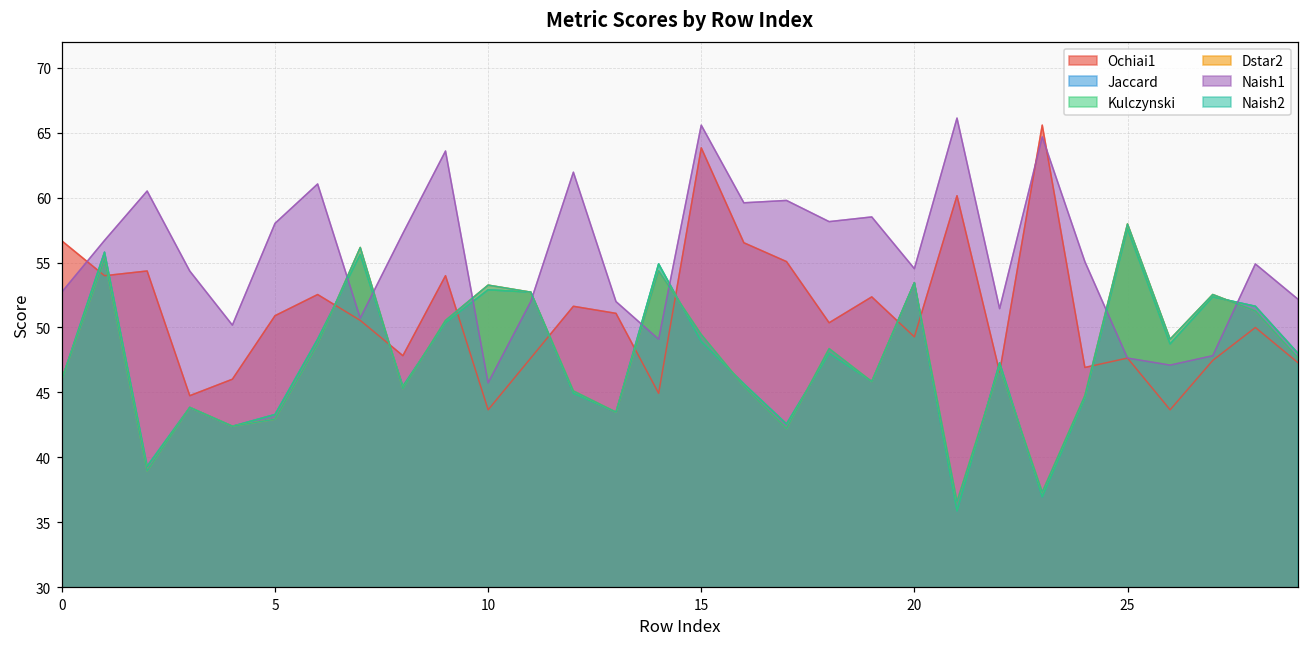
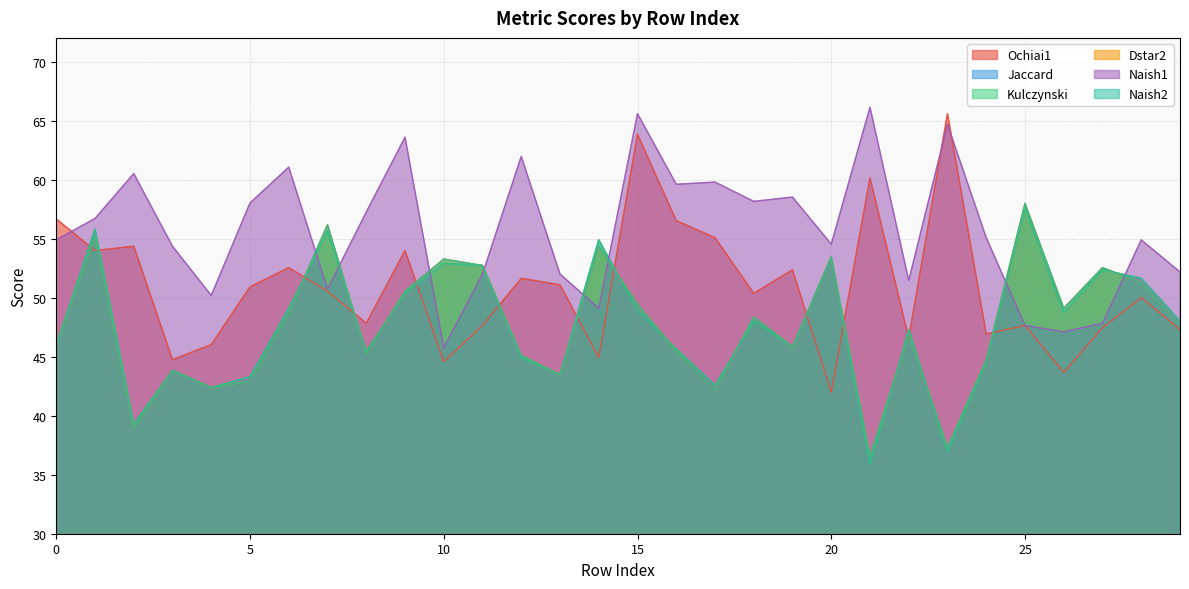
  {
    "Ochiai1": {
      "0": 56.7,
      "5": 50.9,
-     "10": 43.7,
+     "10": 44.6,
      "15": 63.8,
-     "20": 49.3
+     "20": 42.0
    },
    "Naish1": {
-     "0": 52.7,
+     "0": 54.9,
      "5": 58.0,
      "10": 45.7,
      "15": 65.6,
      "20": 54.5
    }
  }
